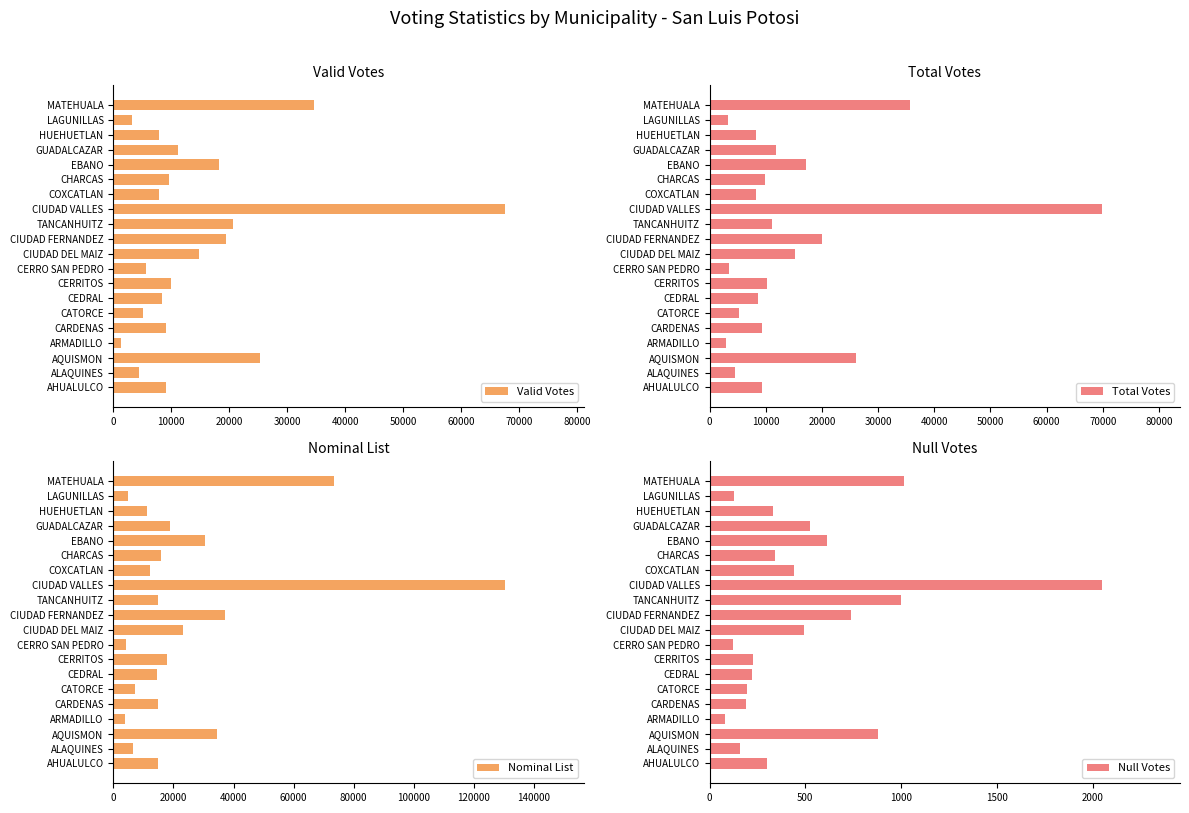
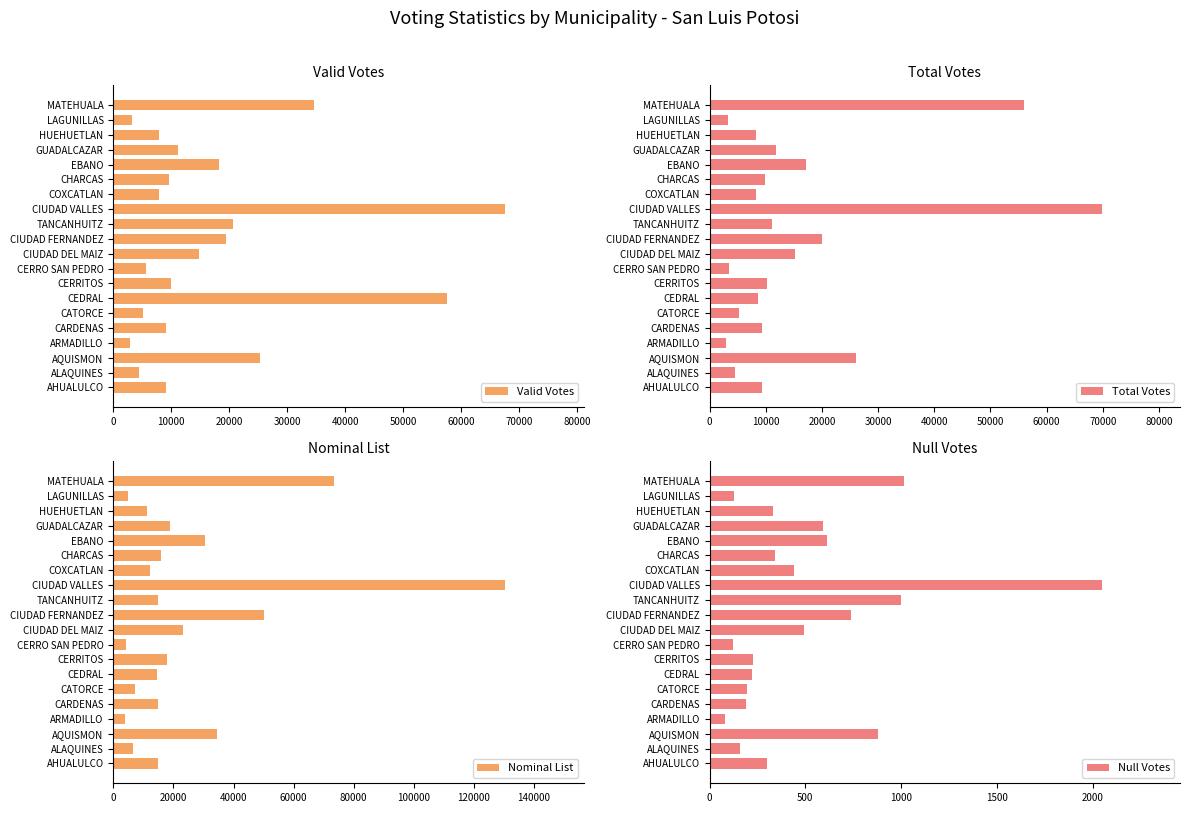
  {
    "Valid Votes": {
      "MATEHUALA": 35000,
      "LAGUNILLAS": 3000,
      "HUEHUETLAN": 8000,
      "GUADALCAZAR": 11000,
      "EBANO": 18000,
      "CHARCAS": 10000,
      "COXCATLAN": 8000,
      "CIUDAD VALLES": 68000,
      "TANCANHUITZ": 21000,
      "CIUDAD FERNANDEZ": 19000,
      "CIUDAD DEL MAIZ": 15000,
      "CERRO SAN PEDRO": 6000,
      "CERRITOS": 10000,
-     "CEDRAL": 8000,
+     "CEDRAL": 58000,
      "CATORCE": 5000,
      "CARDENAS": 9000,
-     "ARMADILLO": 1000,
+     "ARMADILLO": 3000,
      "AQUISMON": 25000,
      "ALAQUINES": 4000,
      "AHUALULCO": 9000
    },
    "Total Votes": {
-     "MATEHUALA": 36000,
+     "MATEHUALA": 56000,
      "LAGUNILLAS": 3000,
      "HUEHUETLAN": 8000,
      "GUADALCAZAR": 12000,
      "EBANO": 17000,
      "CHARCAS": 10000,
      "COXCATLAN": 8000,
      "CIUDAD VALLES": 70000,
      "TANCANHUITZ": 11000,
      "CIUDAD FERNANDEZ": 20000,
      "CIUDAD DEL MAIZ": 15000,
      "CERRO SAN PEDRO": 3000,
      "CERRITOS": 10000,
      "CEDRAL": 9000,
      "CATORCE": 5000,
      "CARDENAS": 9000,
      "ARMADILLO": 3000,
      "AQUISMON": 26000,
      "ALAQUINES": 5000,
      "AHUALULCO": 9000
    },
    "Nominal List": {
      "MATEHUALA": 74000,
      "LAGUNILLAS": 5000,
      "HUEHUETLAN": 11000,
      "GUADALCAZAR": 19000,
      "EBANO": 30000,
      "CHARCAS": 16000,
      "COXCATLAN": 12000,
      "CIUDAD VALLES": 130000,
      "TANCANHUITZ": 15000,
-     "CIUDAD FERNANDEZ": 37000,
+     "CIUDAD FERNANDEZ": 50000,
      "CIUDAD DEL MAIZ": 23000,
      "CERRO SAN PEDRO": 4000,
      "CERRITOS": 18000,
      "CEDRAL": 15000,
      "CATORCE": 7000,
      "CARDENAS": 15000,
      "ARMADILLO": 4000,
      "AQUISMON": 34000,
      "ALAQUINES": 6000,
      "AHUALULCO": 15000
    },
    "Null Votes": {
      "MATEHUALA": 1020,
      "LAGUNILLAS": 130,
      "HUEHUETLAN": 330,
-     "GUADALCAZAR": 530,
+     "GUADALCAZAR": 590,
      "EBANO": 610,
      "CHARCAS": 340,
      "COXCATLAN": 440,
      "CIUDAD VALLES": 2050,
      "TANCANHUITZ": 1000,
      "CIUDAD FERNANDEZ": 740,
      "CIUDAD DEL MAIZ": 490,
      "CERRO SAN PEDRO": 120,
      "CERRITOS": 230,
      "CEDRAL": 220,
      "CATORCE": 190,
      "CARDENAS": 190,
      "ARMADILLO": 80,
      "AQUISMON": 880,
      "ALAQUINES": 160,
      "AHUALULCO": 300
    }
  }
